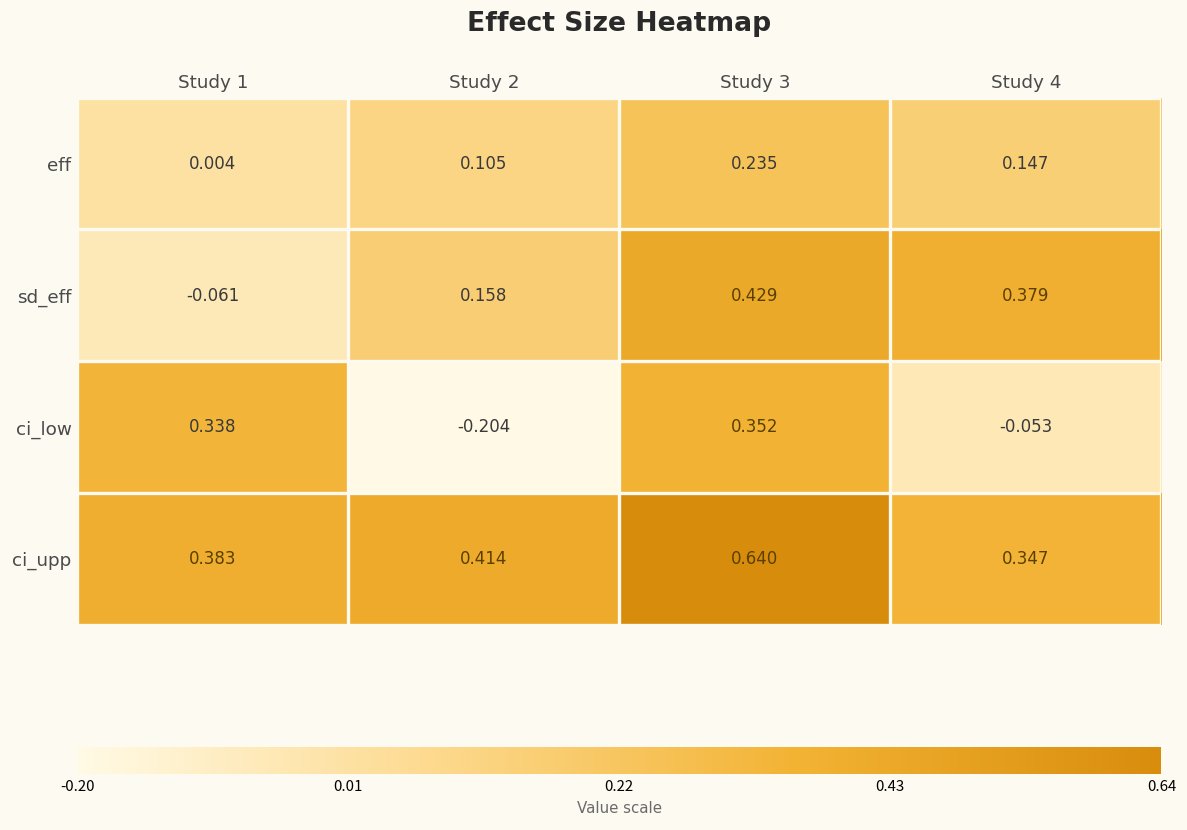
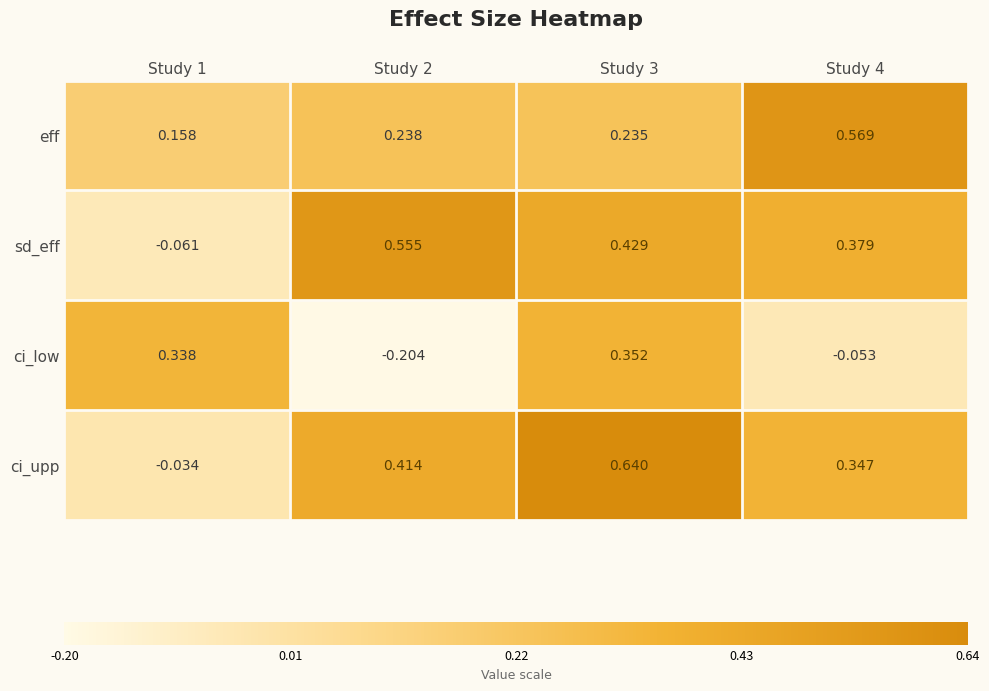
  {
    "eff": {
-     "Study 1": 0.004,
-     "Study 2": 0.105,
+     "Study 1": 0.158,
+     "Study 2": 0.238,
      "Study 3": 0.235,
-     "Study 4": 0.147
+     "Study 4": 0.569
    },
    "sd_eff": {
      "Study 1": -0.061,
-     "Study 2": 0.158,
+     "Study 2": 0.555,
      "Study 3": 0.429,
      "Study 4": 0.379
    },
    "ci_low": {
      "Study 1": 0.338,
      "Study 2": -0.204,
      "Study 3": 0.352,
      "Study 4": -0.053
    },
    "ci_upp": {
-     "Study 1": 0.383,
+     "Study 1": -0.034,
      "Study 2": 0.414,
      "Study 3": 0.640,
      "Study 4": 0.347
    }
  }
